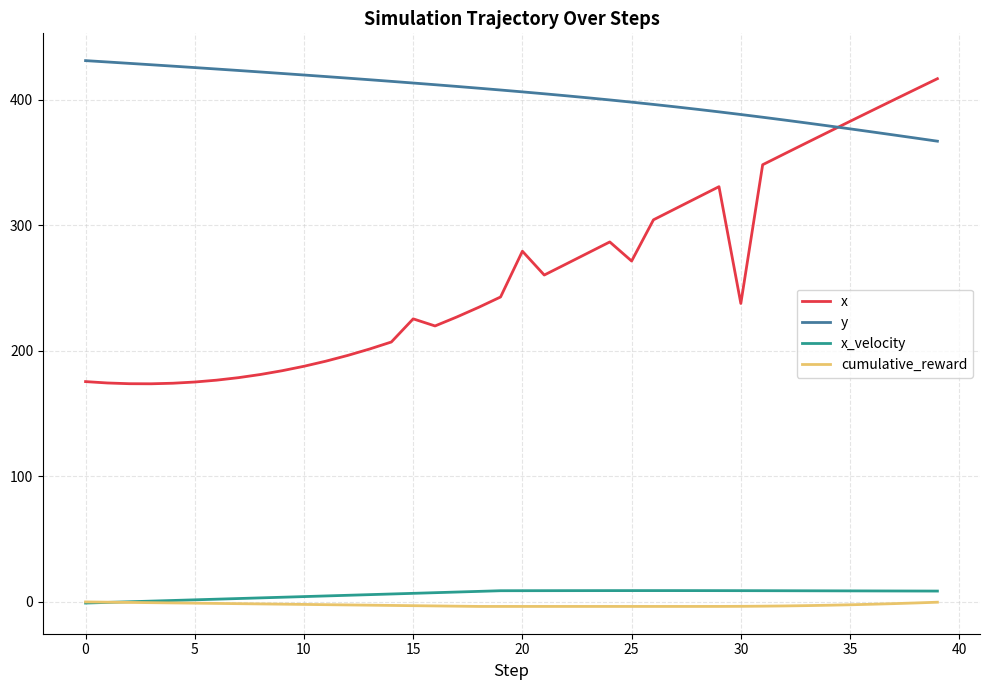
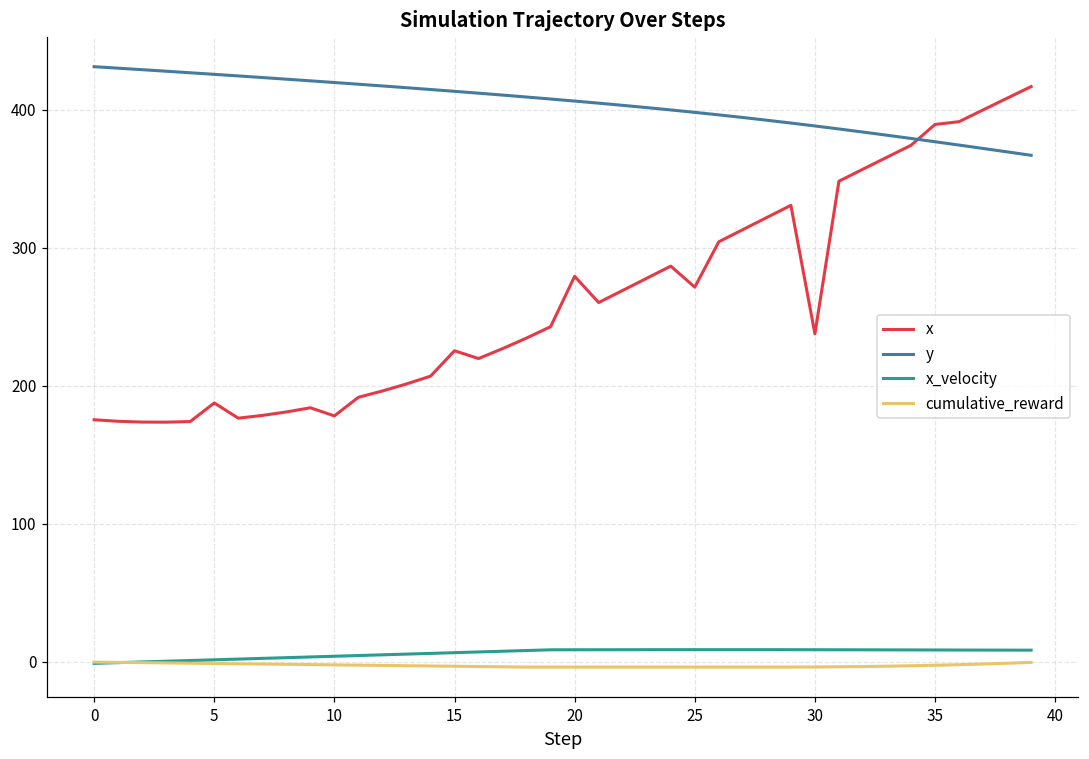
  {
    "x": {
      "0": 175,
-     "5": 175,
-     "10": 188,
+     "5": 188,
+     "10": 178,
      "15": 225,
      "20": 279,
      "25": 271,
      "30": 238,
-     "35": 383
+     "35": 389
    },
    "cumulative_reward": {
      "5": -1,
      "10": -2,
      "15": -3,
      "20": -4,
      "25": -4,
      "30": -4,
      "35": -2
    }
  }
